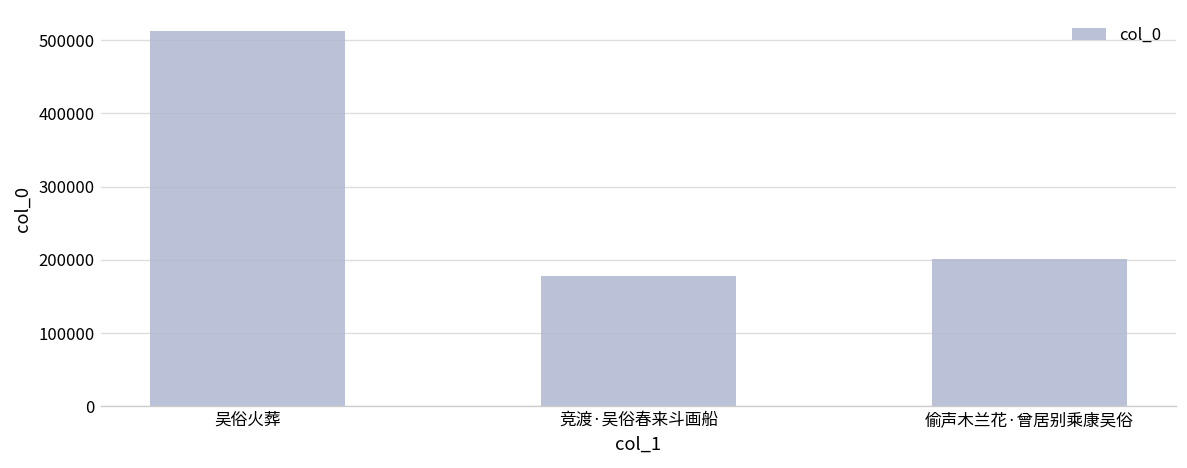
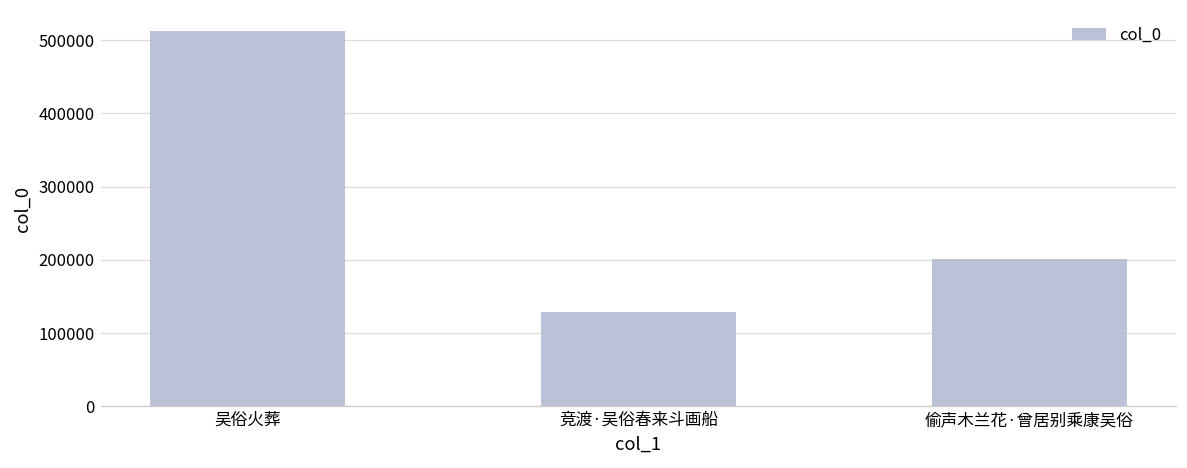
  {
    "吴俗火葬": 510000,
-   "竞渡·吴俗春来斗画船": 180000,
+   "竞渡·吴俗春来斗画船": 130000,
    "偷声木兰花·曾居别乘康吴俗": 200000
  }
